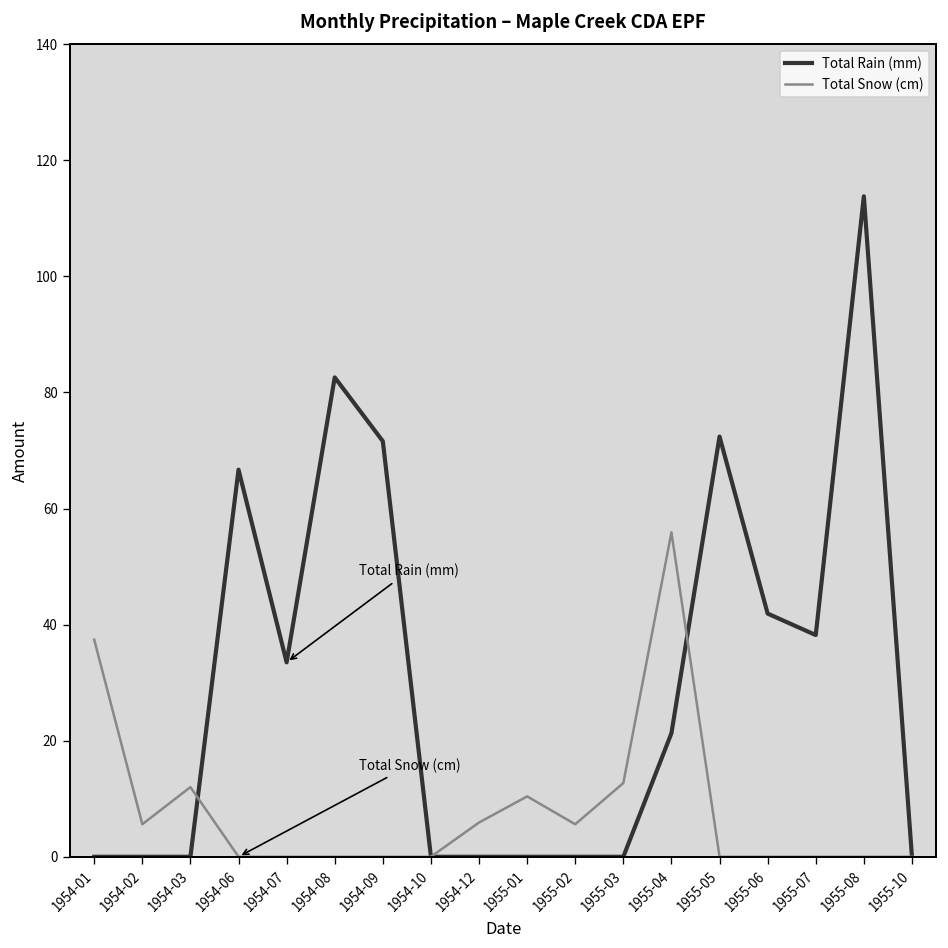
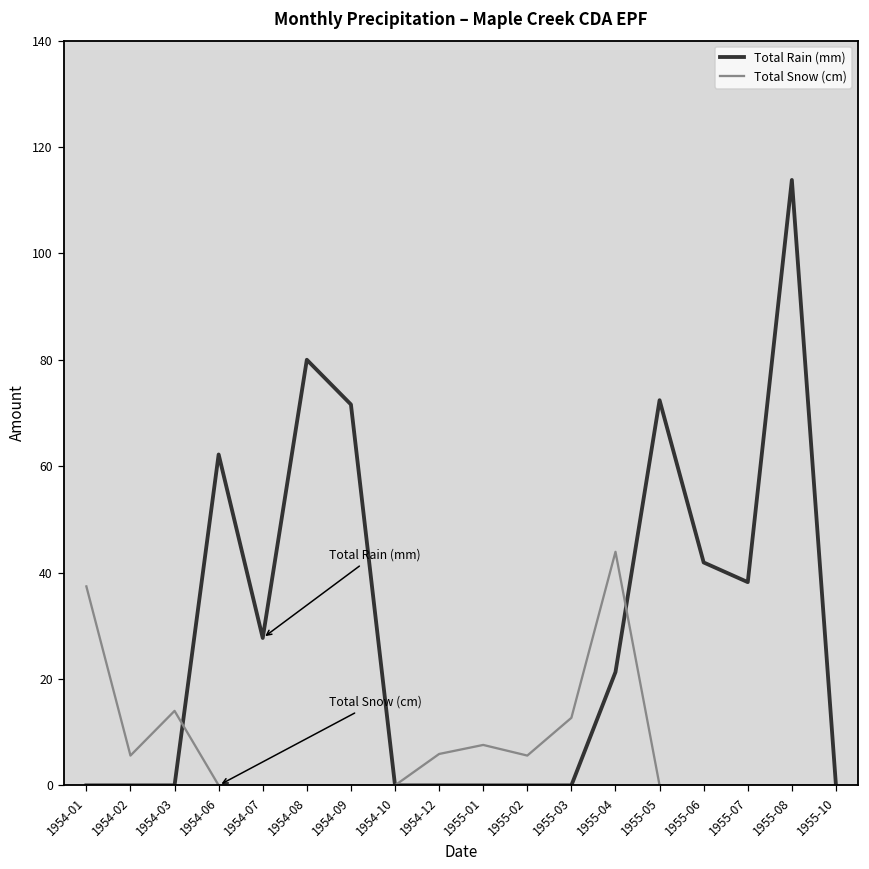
  {
    "Total Rain (mm)": {
      "1954-01": 0,
      "1954-02": 0,
      "1954-03": 0,
-     "1954-06": 67,
-     "1954-07": 34,
-     "1954-08": 83,
+     "1954-06": 62,
+     "1954-07": 28,
+     "1954-08": 80,
      "1954-09": 72,
      "1954-12": 0,
      "1955-01": 0,
      "1955-02": 0,
      "1955-03": 0,
      "1955-04": 21,
      "1955-05": 72,
      "1955-06": 42,
      "1955-07": 38,
      "1955-08": 114
    },
    "Total Snow (cm)": {
      "1954-01": 37,
      "1954-02": 6,
-     "1954-03": 12,
+     "1954-03": 14,
      "1954-06": 0,
      "1954-07": 0,
      "1954-08": 0,
      "1954-09": 0,
      "1954-12": 6,
-     "1955-01": 10,
+     "1955-01": 8,
      "1955-02": 6,
      "1955-03": 13,
-     "1955-04": 56,
+     "1955-04": 44,
      "1955-05": 0,
      "1955-06": 0,
      "1955-07": 0,
      "1955-08": 0
    }
  }
